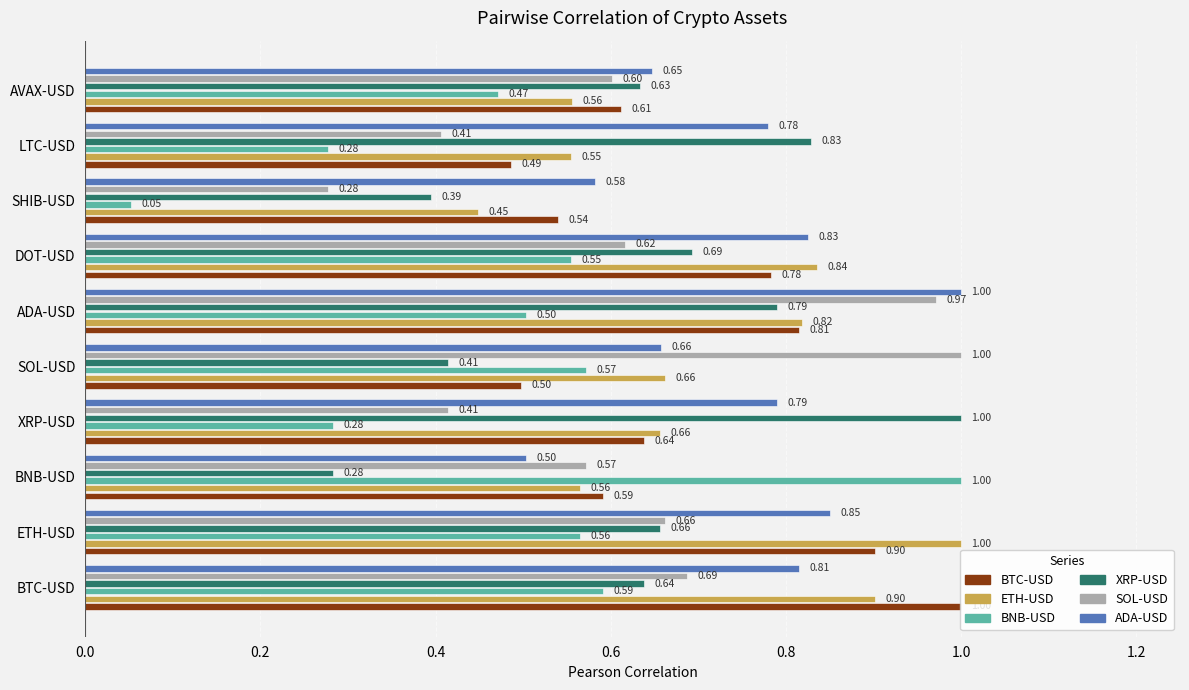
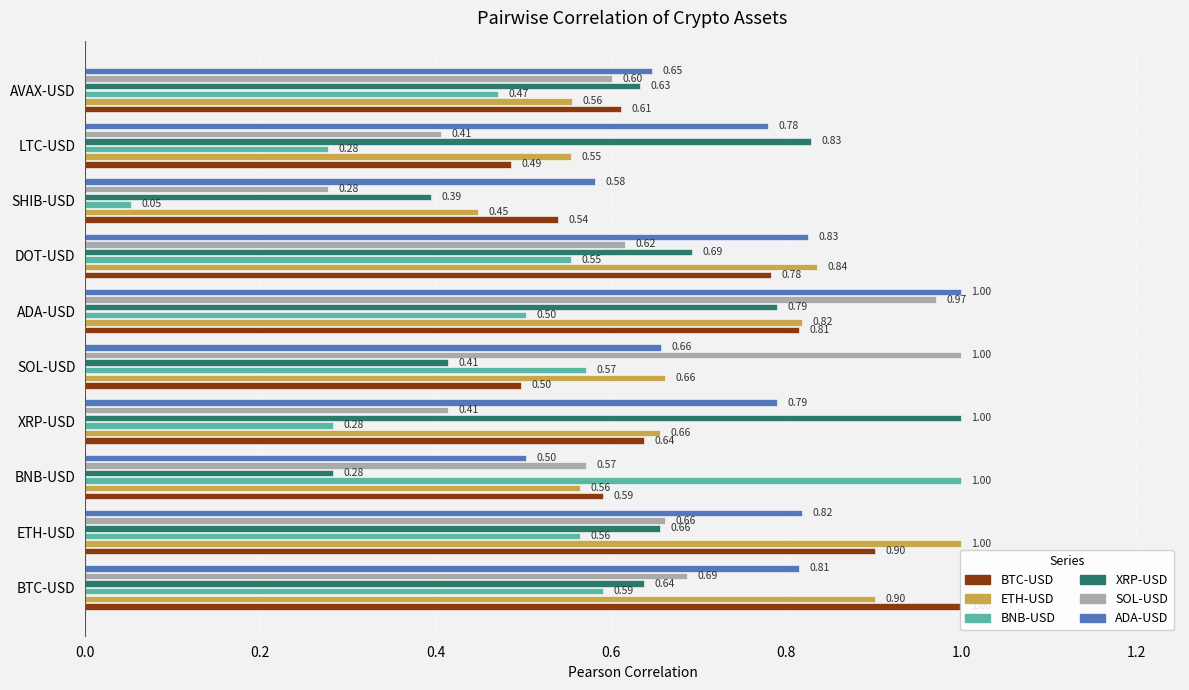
  {
    "BTC-USD": {
      "AVAX-USD": 0.61,
      "LTC-USD": 0.49,
      "SHIB-USD": 0.54,
      "DOT-USD": 0.78,
      "SOL-USD": 0.50,
      "XRP-USD": 0.64,
      "BNB-USD": 0.59,
      "ETH-USD": 0.90
    },
    "ETH-USD": {
      "AVAX-USD": 0.56,
      "LTC-USD": 0.55,
      "SHIB-USD": 0.45,
      "DOT-USD": 0.84,
      "SOL-USD": 0.66,
      "XRP-USD": 0.66,
      "BNB-USD": 0.56,
      "ETH-USD": 1.00,
      "BTC-USD": 0.90
    },
    "BNB-USD": {
      "AVAX-USD": 0.47,
      "LTC-USD": 0.28,
      "SHIB-USD": 0.05,
      "DOT-USD": 0.55,
      "ADA-USD": 0.50,
      "SOL-USD": 0.57,
      "XRP-USD": 0.28,
      "BNB-USD": 1.00,
      "ETH-USD": 0.56,
      "BTC-USD": 0.59
    },
    "XRP-USD": {
      "AVAX-USD": 0.63,
      "LTC-USD": 0.83,
      "SHIB-USD": 0.39,
      "DOT-USD": 0.69,
      "ADA-USD": 0.79,
      "SOL-USD": 0.41,
      "XRP-USD": 1.00,
      "BNB-USD": 0.28,
      "BTC-USD": 0.64
    },
    "SOL-USD": {
      "AVAX-USD": 0.60,
      "LTC-USD": 0.41,
      "SHIB-USD": 0.28,
      "DOT-USD": 0.62,
      "ADA-USD": 0.97,
      "SOL-USD": 1.00,
      "XRP-USD": 0.41,
      "BNB-USD": 0.57,
      "BTC-USD": 0.69
    },
    "ADA-USD": {
      "AVAX-USD": 0.65,
      "LTC-USD": 0.78,
      "SHIB-USD": 0.58,
      "DOT-USD": 0.83,
      "ADA-USD": 1.00,
      "SOL-USD": 0.66,
      "XRP-USD": 0.79,
      "BNB-USD": 0.50,
-     "ETH-USD": 0.85,
+     "ETH-USD": 0.82,
      "BTC-USD": 0.81
    }
  }
